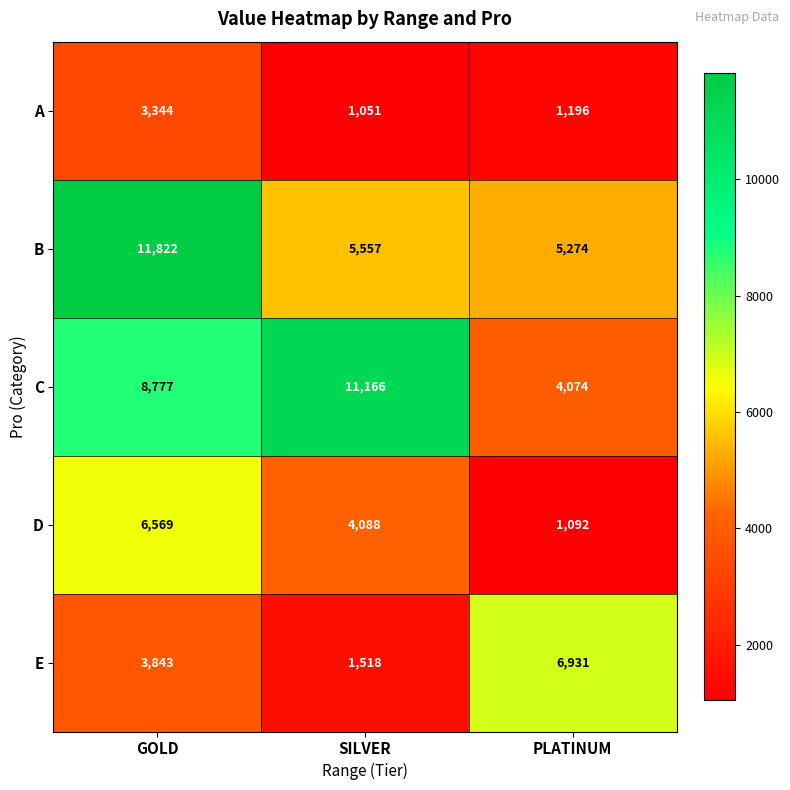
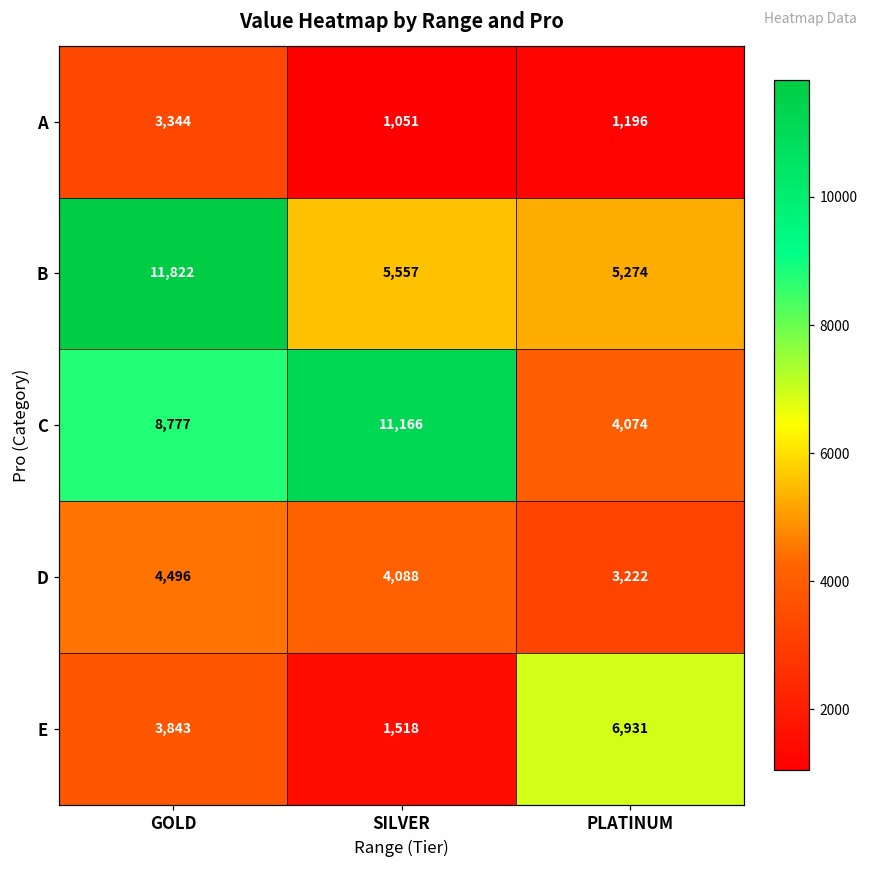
  {
    "A": {
      "GOLD": "3,344",
      "SILVER": "1,051",
      "PLATINUM": "1,196"
    },
    "B": {
      "GOLD": "11,822",
      "SILVER": "5,557",
      "PLATINUM": "5,274"
    },
    "C": {
      "GOLD": "8,777",
      "SILVER": "11,166",
      "PLATINUM": "4,074"
    },
    "D": {
-     "GOLD": "6,569",
+     "GOLD": "4,496",
      "SILVER": "4,088",
-     "PLATINUM": "1,092"
+     "PLATINUM": "3,222"
    },
    "E": {
      "GOLD": "3,843",
      "SILVER": "1,518",
      "PLATINUM": "6,931"
    }
  }
